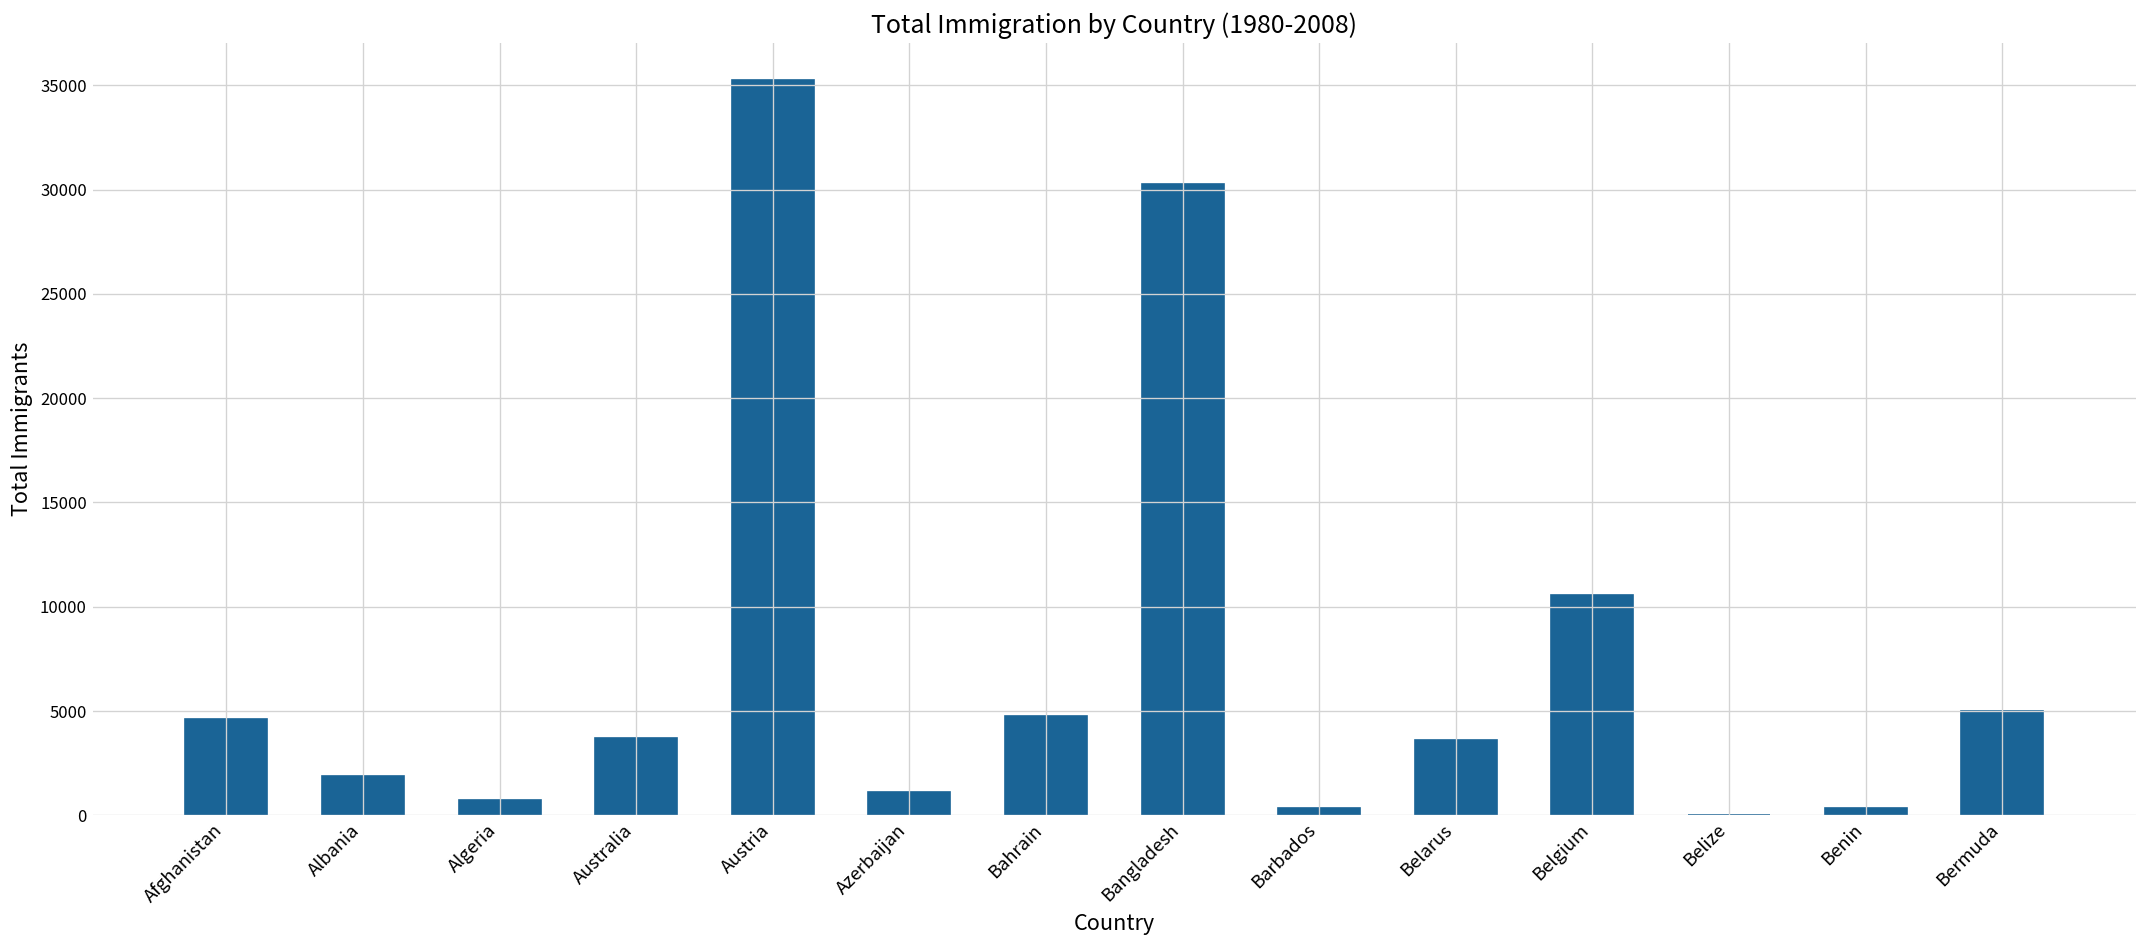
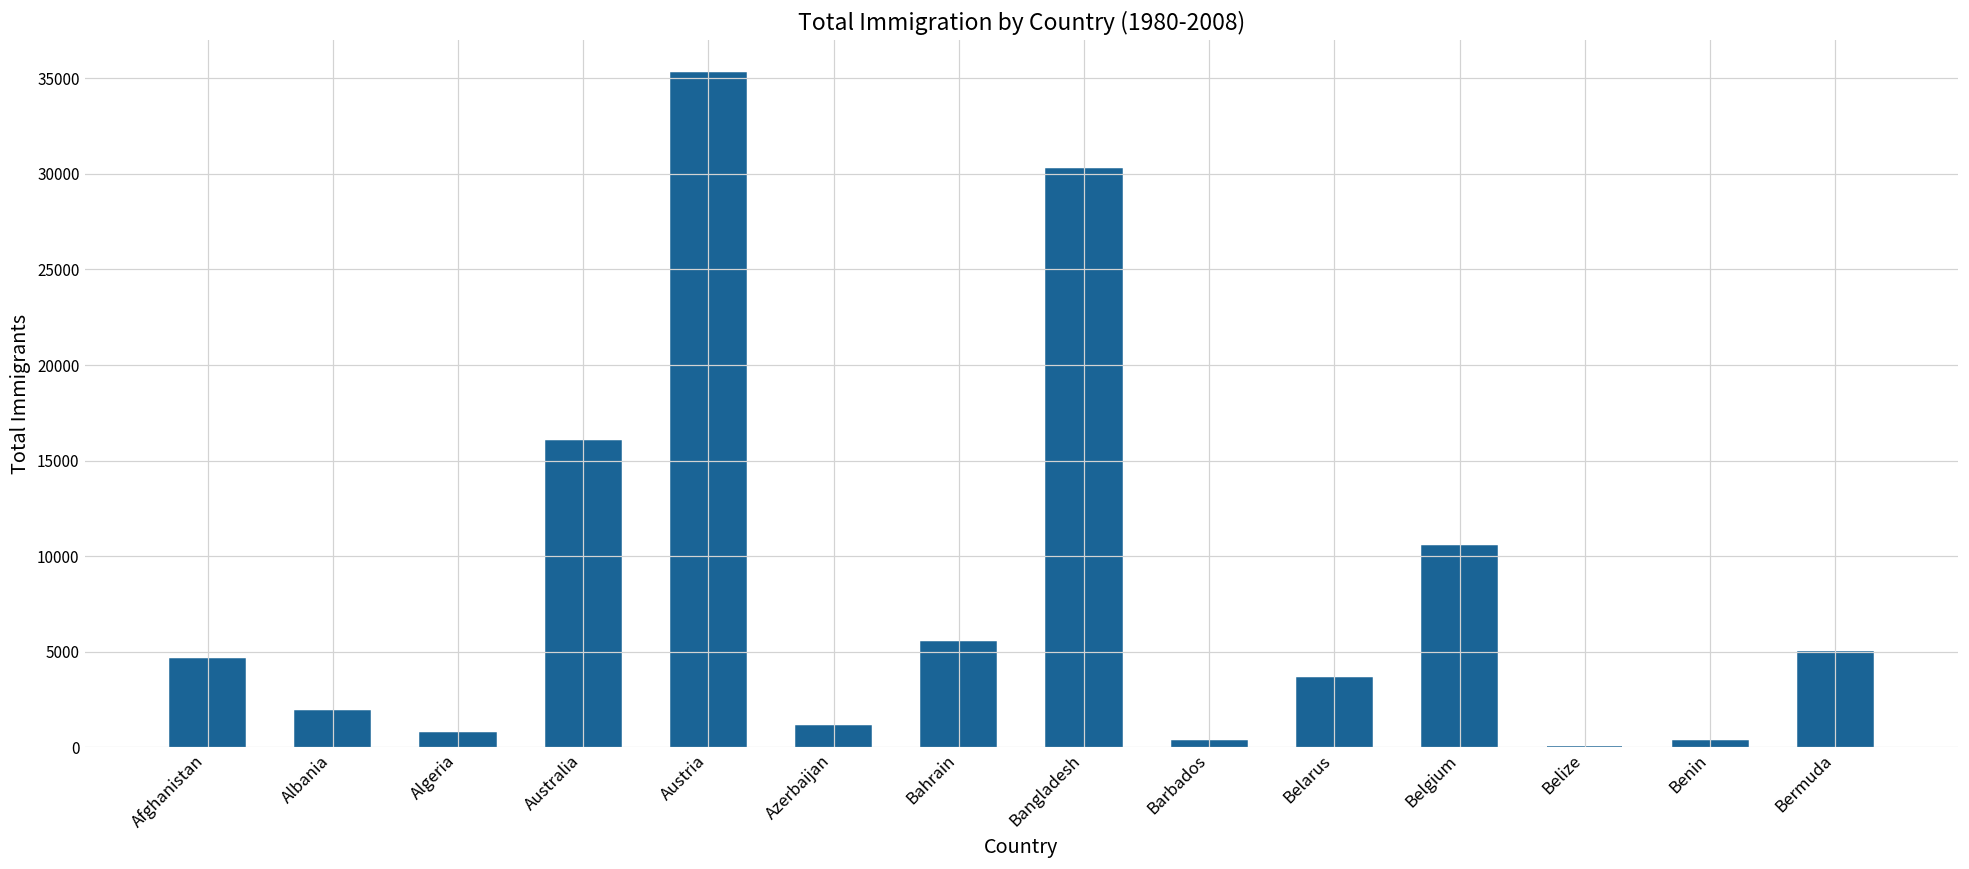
  {
    "Afghanistan": 4600,
    "Albania": 1900,
    "Algeria": 700,
-   "Australia": 3700,
+   "Australia": 16000,
    "Austria": 35300,
    "Azerbaijan": 1100,
-   "Bahrain": 4800,
+   "Bahrain": 5500,
    "Bangladesh": 30300,
    "Barbados": 300,
    "Belarus": 3600,
    "Belgium": 10600,
    "Benin": 400,
    "Bermuda": 5000
  }
